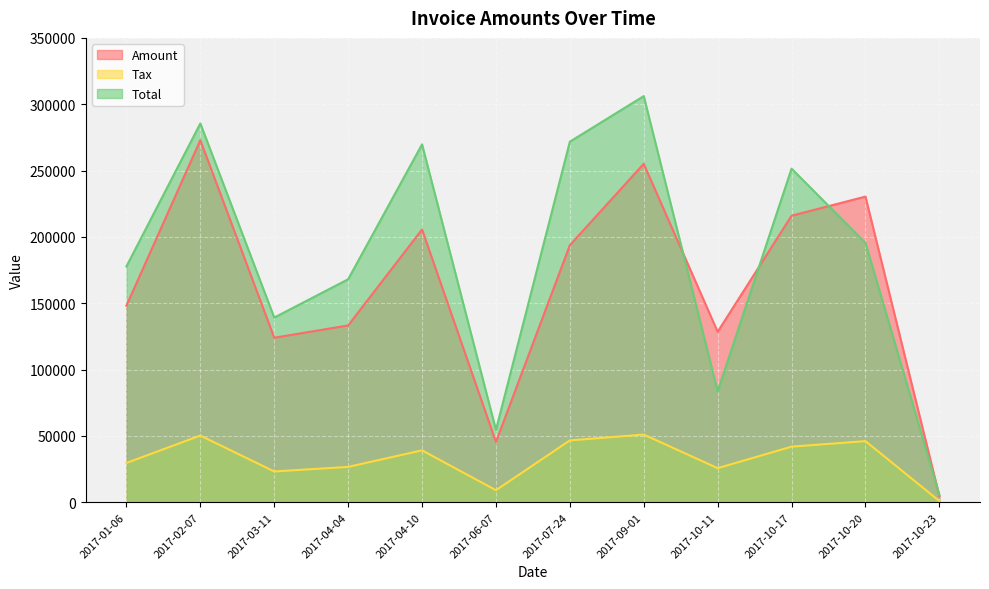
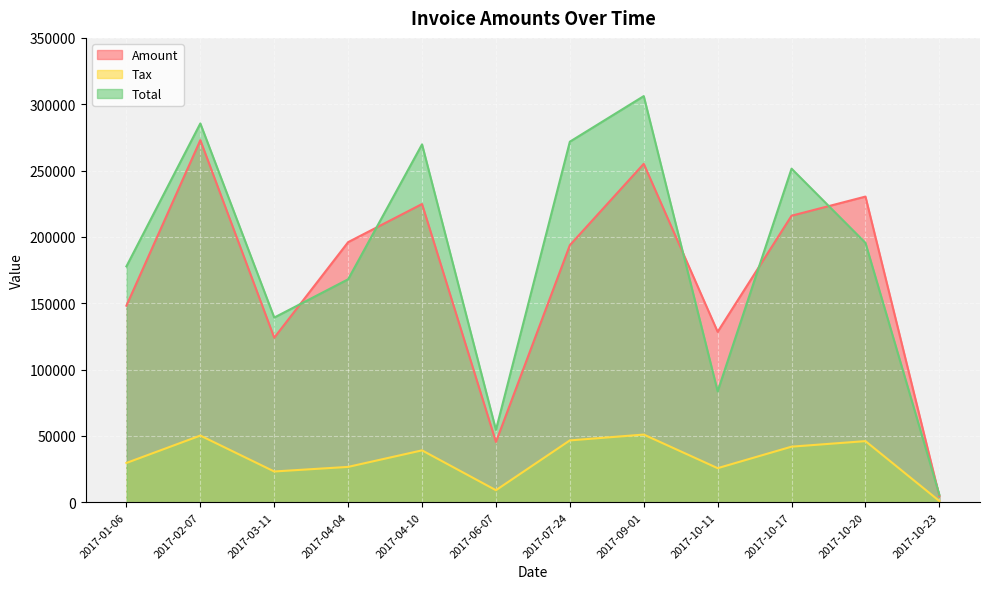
  {
    "Amount": {
      "2017-01-06": 148000,
      "2017-02-07": 273000,
      "2017-03-11": 124000,
-     "2017-04-04": 133000,
-     "2017-04-10": 206000,
+     "2017-04-04": 196000,
+     "2017-04-10": 225000,
      "2017-06-07": 45000,
      "2017-07-24": 194000,
      "2017-09-01": 255000,
      "2017-10-11": 128000,
      "2017-10-17": 216000,
      "2017-10-20": 230000
    },
    "Tax": {
      "2017-01-06": 30000,
      "2017-02-07": 50000,
      "2017-03-11": 23000,
      "2017-04-04": 27000,
      "2017-04-10": 39000,
      "2017-06-07": 9000,
      "2017-07-24": 47000,
      "2017-09-01": 51000,
      "2017-10-11": 26000,
      "2017-10-17": 42000,
      "2017-10-20": 46000,
      "2017-10-23": 1000
    },
    "Total": {
      "2017-01-06": 178000,
      "2017-02-07": 286000,
      "2017-03-11": 139000,
      "2017-04-04": 168000,
      "2017-04-10": 270000,
      "2017-06-07": 55000,
      "2017-07-24": 272000,
      "2017-09-01": 306000,
      "2017-10-11": 84000,
      "2017-10-17": 251000,
      "2017-10-20": 195000
    }
  }
